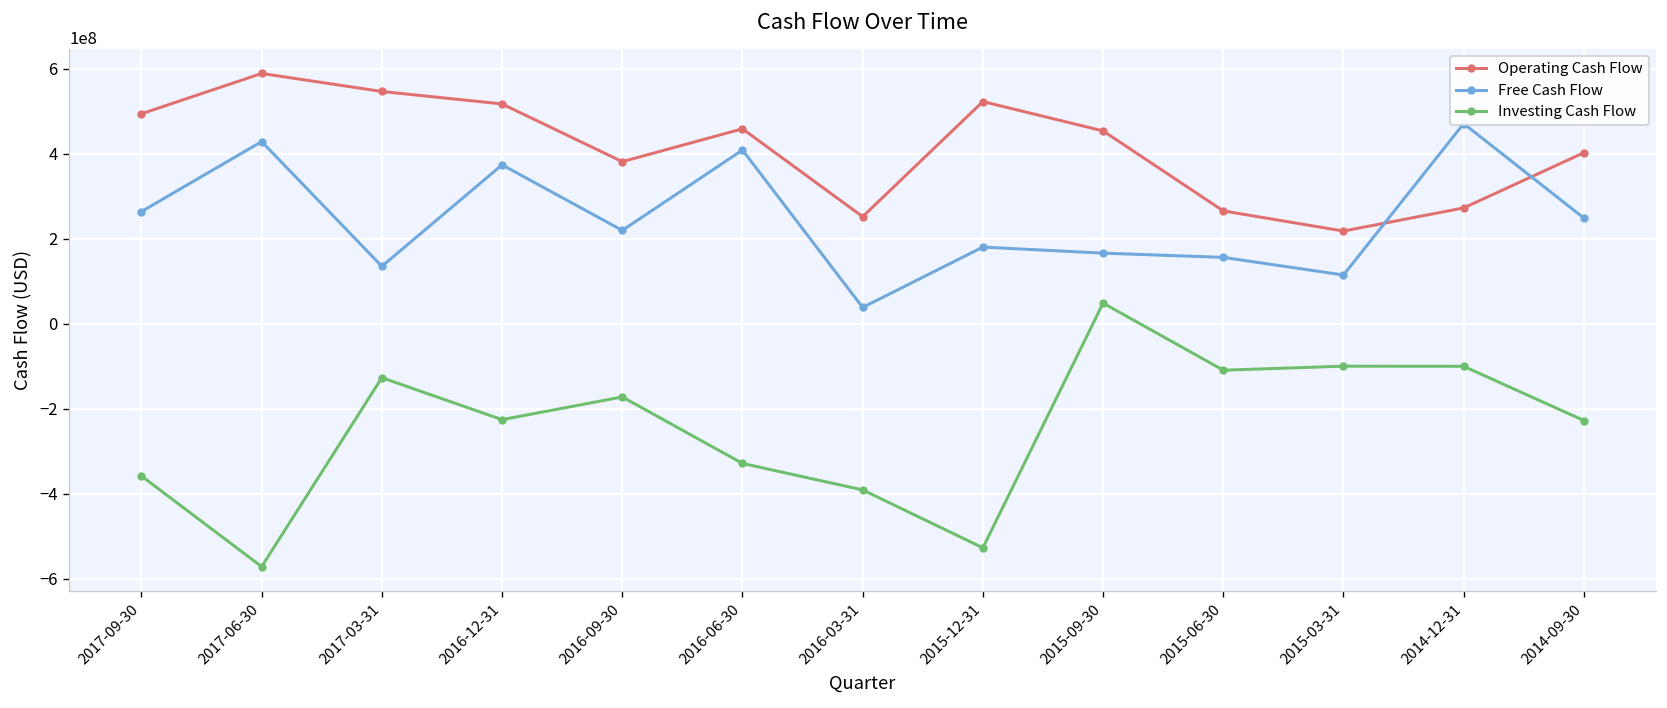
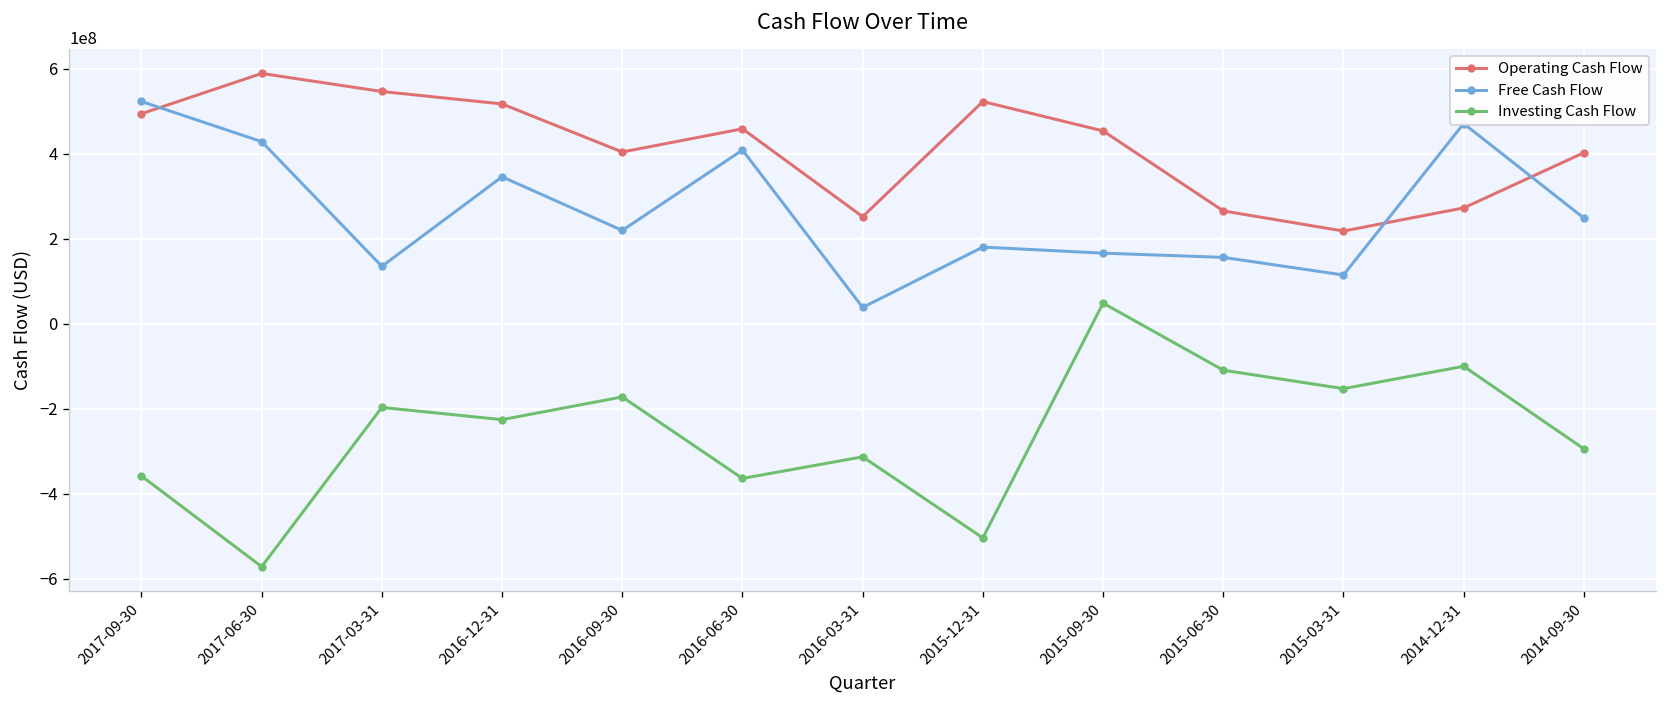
  {
    "Operating Cash Flow": {
      "2017-09-30": 490000000,
      "2017-06-30": 590000000,
      "2017-03-31": 550000000,
      "2016-12-31": 520000000,
-     "2016-09-30": 380000000,
+     "2016-09-30": 400000000,
      "2016-06-30": 460000000,
      "2016-03-31": 250000000,
      "2015-12-31": 520000000,
      "2015-09-30": 450000000,
      "2015-06-30": 270000000,
      "2015-03-31": 220000000,
      "2014-12-31": 270000000,
      "2014-09-30": 400000000
    },
    "Free Cash Flow": {
-     "2017-09-30": 260000000,
+     "2017-09-30": 520000000,
      "2017-06-30": 430000000,
      "2017-03-31": 140000000,
-     "2016-12-31": 370000000,
+     "2016-12-31": 350000000,
      "2016-09-30": 220000000,
      "2016-06-30": 410000000,
      "2016-03-31": 40000000,
      "2015-12-31": 180000000,
      "2015-09-30": 170000000,
      "2015-06-30": 160000000,
      "2015-03-31": 120000000,
      "2014-09-30": 250000000
    },
    "Investing Cash Flow": {
      "2017-09-30": -360000000,
      "2017-06-30": -570000000,
-     "2017-03-31": -130000000,
+     "2017-03-31": -200000000,
      "2016-12-31": -230000000,
      "2016-09-30": -170000000,
-     "2016-06-30": -330000000,
-     "2016-03-31": -390000000,
-     "2015-12-31": -530000000,
+     "2016-06-30": -360000000,
+     "2016-03-31": -310000000,
+     "2015-12-31": -500000000,
      "2015-09-30": 50000000,
      "2015-06-30": -110000000,
-     "2015-03-31": -100000000,
+     "2015-03-31": -150000000,
      "2014-12-31": -100000000,
-     "2014-09-30": -230000000
+     "2014-09-30": -290000000
    }
  }
